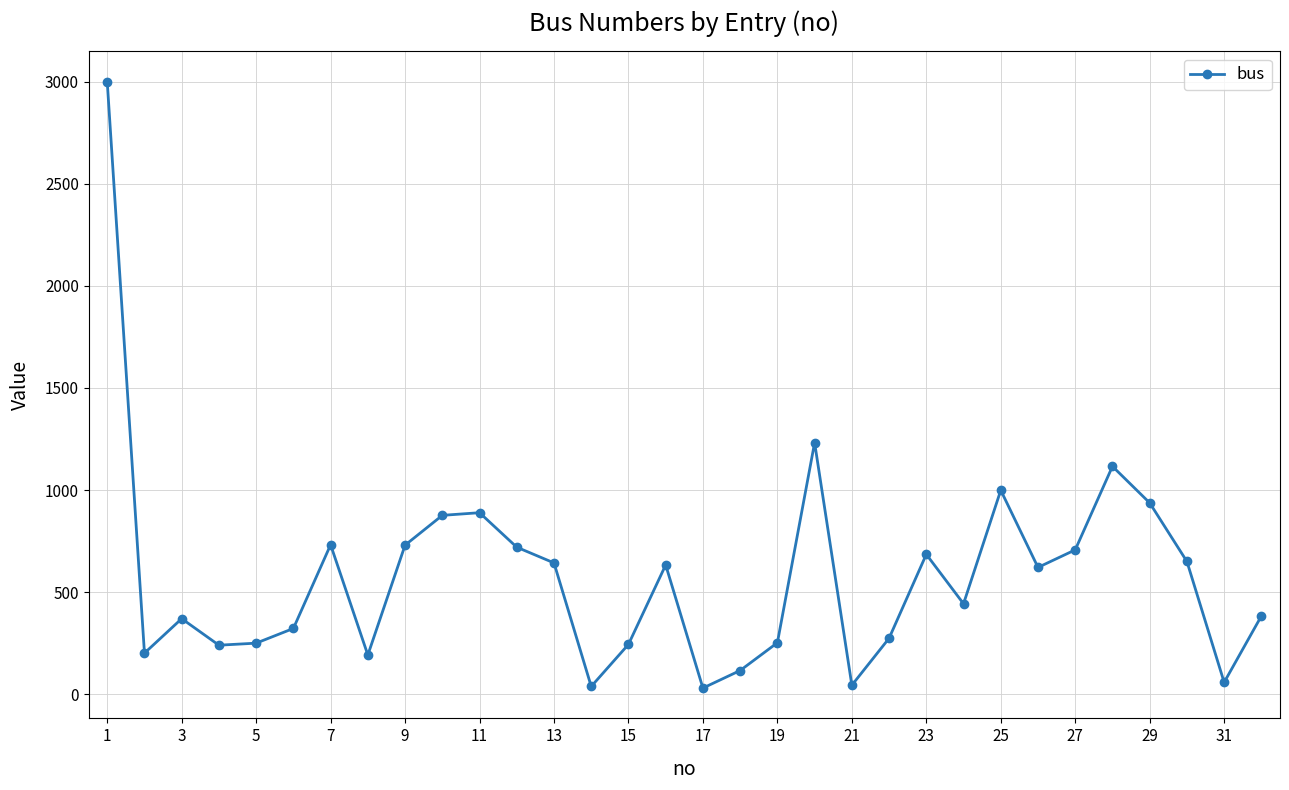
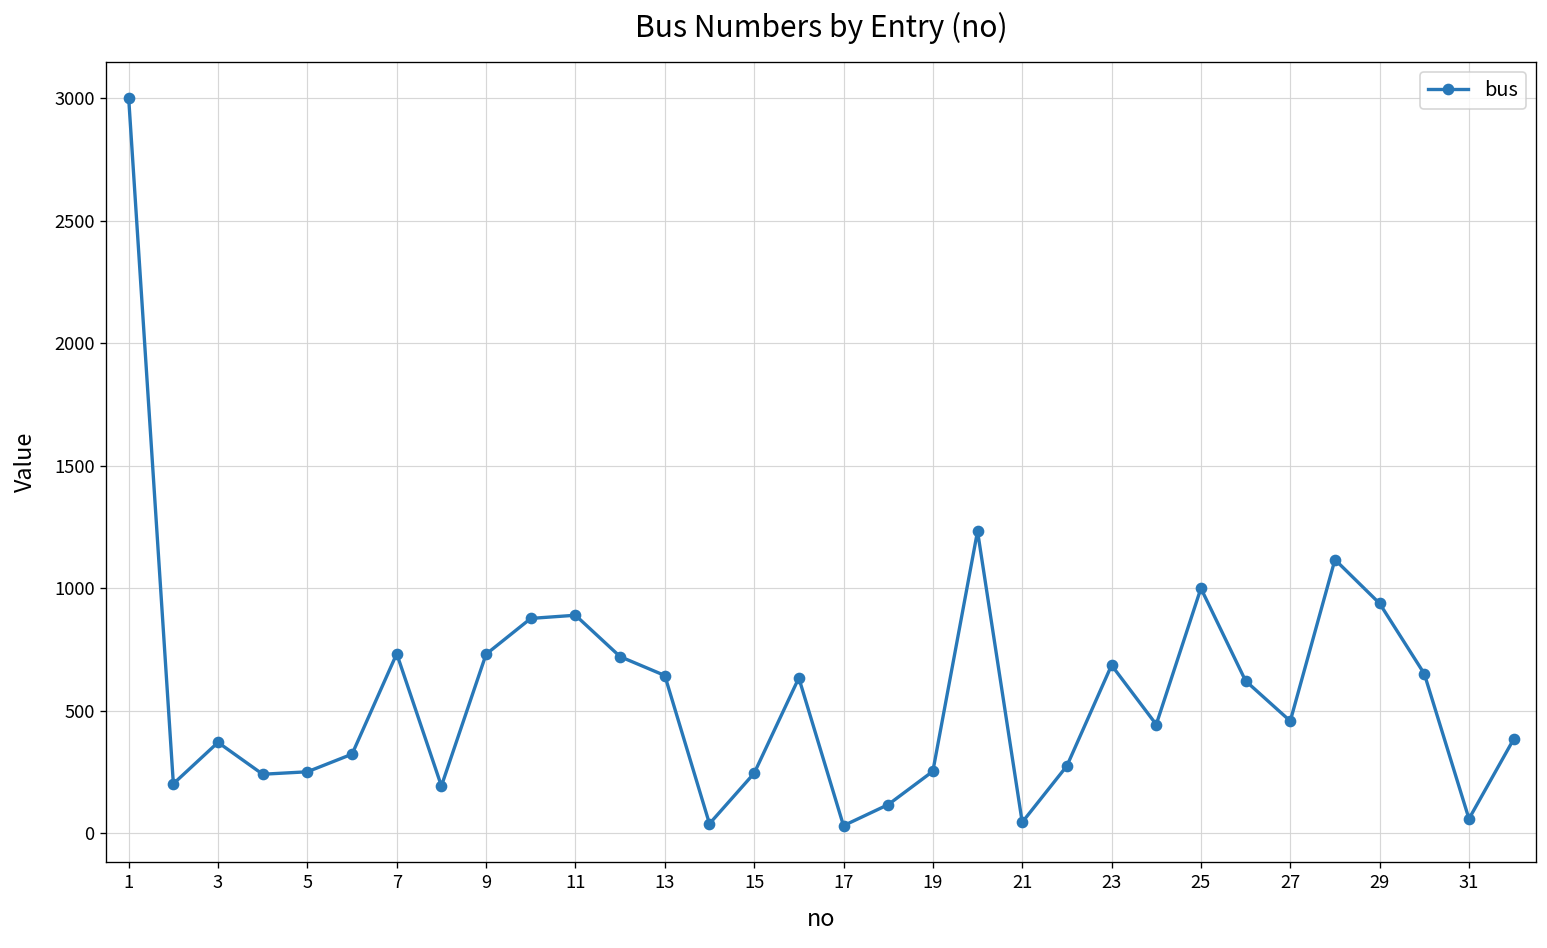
  {
    "1": 3000,
    "3": 370,
    "5": 250,
    "7": 730,
    "9": 730,
    "11": 890,
    "13": 640,
    "15": 240,
    "17": 30,
    "19": 250,
    "21": 40,
    "23": 690,
    "25": 1000,
-   "27": 710,
+   "27": 460,
    "29": 940,
    "31": 60
  }
